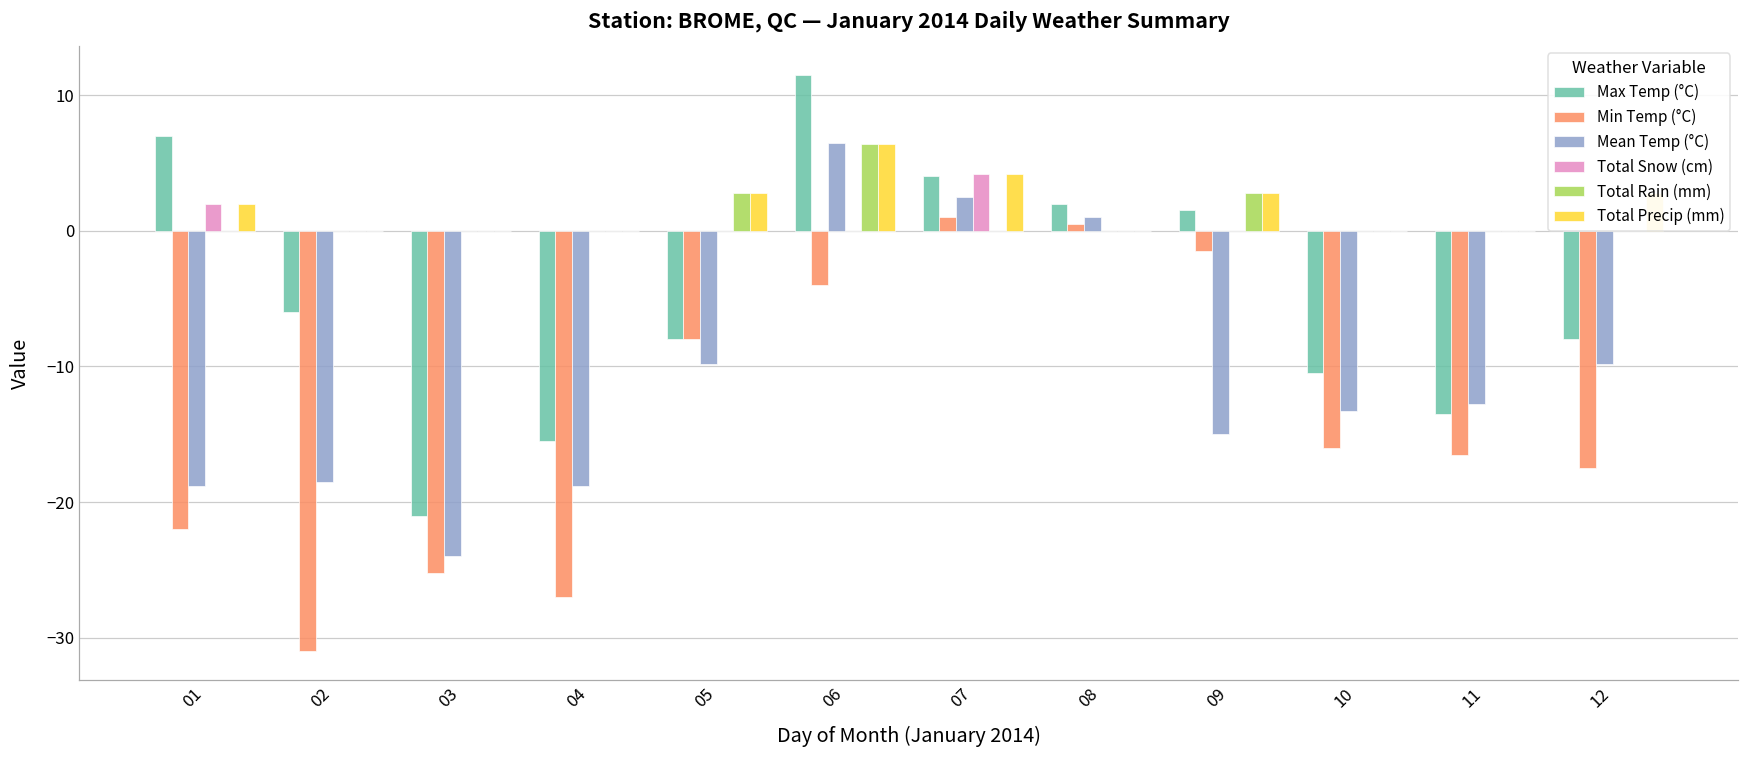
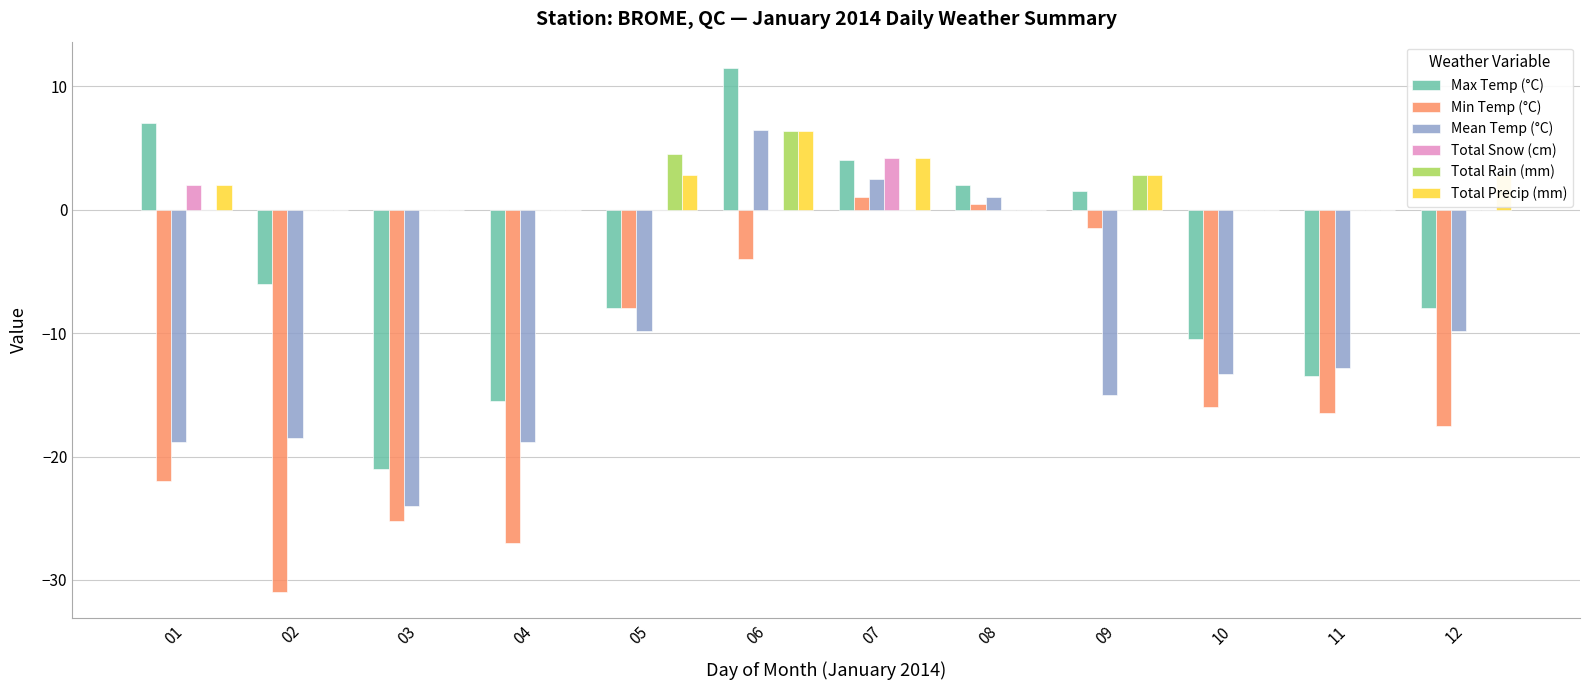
  {
    "Max Temp (°C)": {
      "01": 7.0,
      "02": -6.0,
      "03": -21.0,
      "04": -15.5,
      "05": -8.0,
      "06": 11.5,
      "07": 4.0,
      "08": 2.0,
      "09": 1.5,
      "10": -10.5,
      "11": -13.5,
      "12": -8.0
    },
    "Min Temp (°C)": {
      "01": -22.0,
      "02": -31.0,
      "03": -25.2,
      "04": -27.0,
      "05": -8.0,
      "06": -4.0,
      "07": 1.0,
      "08": 0.5,
      "09": -1.5,
      "10": -16.0,
      "11": -16.5,
      "12": -17.5
    },
    "Mean Temp (°C)": {
      "01": -18.8,
      "02": -18.5,
      "03": -24.0,
      "04": -18.8,
      "05": -9.8,
      "06": 6.5,
      "07": 2.5,
      "08": 1.0,
      "09": -15.0,
      "10": -13.3,
      "11": -12.8,
      "12": -9.8
    },
    "Total Snow (cm)": {
      "01": 2.0,
      "02": 0.0,
      "03": 0.0,
      "04": 0.0,
      "05": 0.0,
      "06": 0.0,
      "07": 4.2,
      "08": 0.0,
      "09": 0.0,
      "10": 0.0,
      "11": 0.0,
      "12": 0.0
    },
    "Total Rain (mm)": {
      "01": 0.0,
      "02": 0.0,
      "03": 0.0,
      "04": 0.0,
-     "05": 2.8,
+     "05": 4.5,
      "06": 6.4,
      "07": 0.0,
      "08": 0.0,
      "09": 2.8,
      "10": 0.0,
      "11": 0.0,
      "12": 0.0
    },
    "Total Precip (mm)": {
      "01": 2.0,
      "02": 0.0,
      "03": 0.0,
      "04": 0.0,
      "05": 2.8,
      "06": 6.4,
      "07": 4.2,
      "08": 0.0,
      "09": 2.8,
      "10": 0.0,
      "11": 0.0
    }
  }
